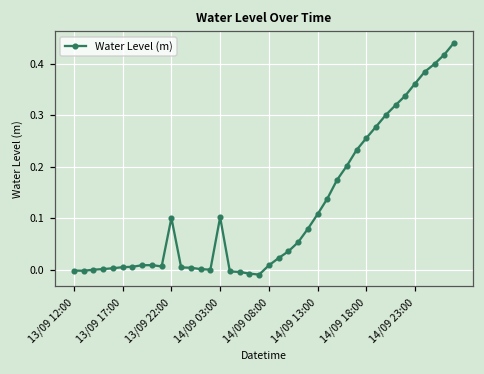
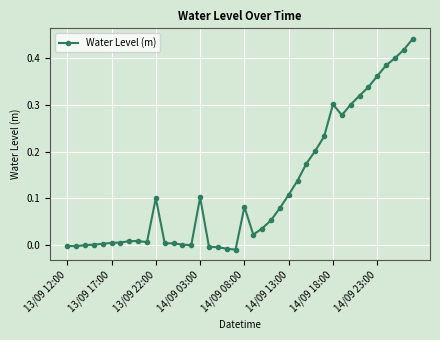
  {
    "13/09 12:00": 0.00,
    "13/09 17:00": 0.00,
    "13/09 22:00": 0.10,
    "14/09 03:00": 0.10,
-   "14/09 08:00": 0.01,
+   "14/09 08:00": 0.08,
    "14/09 13:00": 0.11,
-   "14/09 18:00": 0.26,
+   "14/09 18:00": 0.30,
    "14/09 23:00": 0.36
  }
